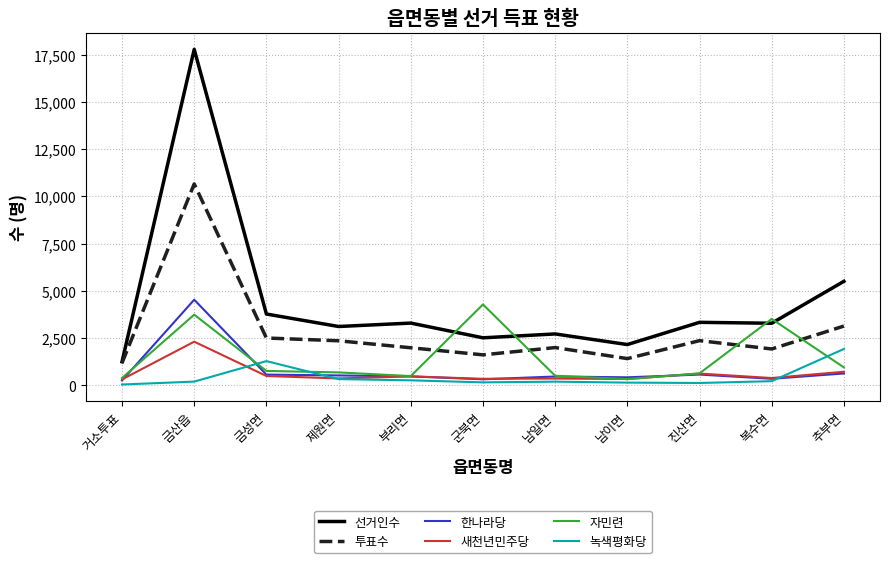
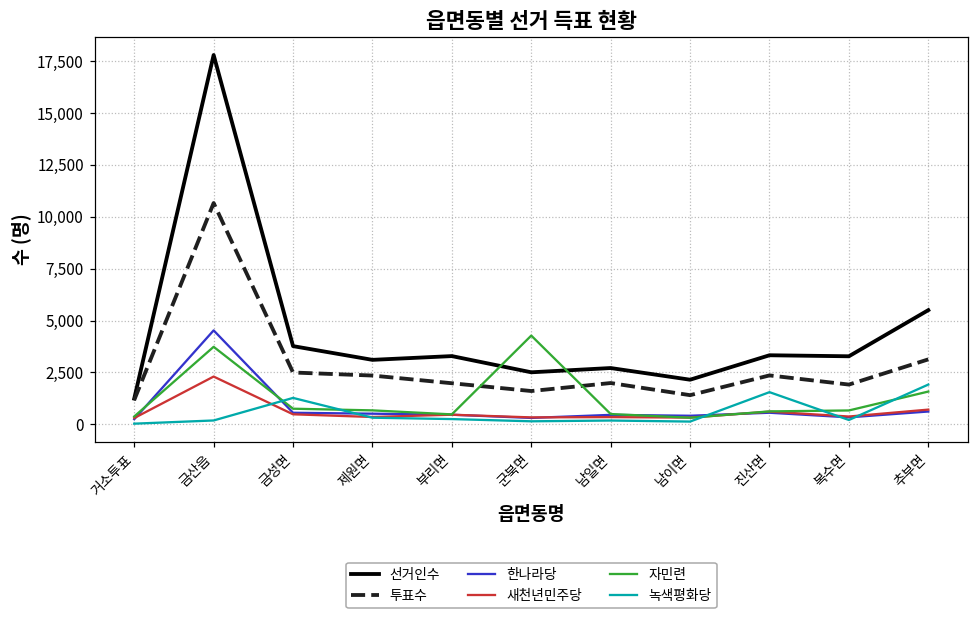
  {
    "한나라당": {
      "금산읍": "4,500",
      "제원면": "500"
    },
    "새천년민주당": {
      "금산읍": "2,300"
    },
    "자민련": {
      "금산읍": "3,700",
      "금성면": "800",
      "제원면": "700",
      "군북면": "4,300",
-     "복수면": "3,500",
-     "추부면": "900"
+     "복수면": "700",
+     "추부면": "1,600"
    },
    "녹색평화당": {
      "거소투표": "0",
      "금산읍": "200",
      "금성면": "1,300",
      "부리면": "300",
      "군북면": "100",
      "남일면": "200",
      "남이면": "100",
-     "진산면": "100",
+     "진산면": "1,600",
      "추부면": "1,900"
    }
  }
